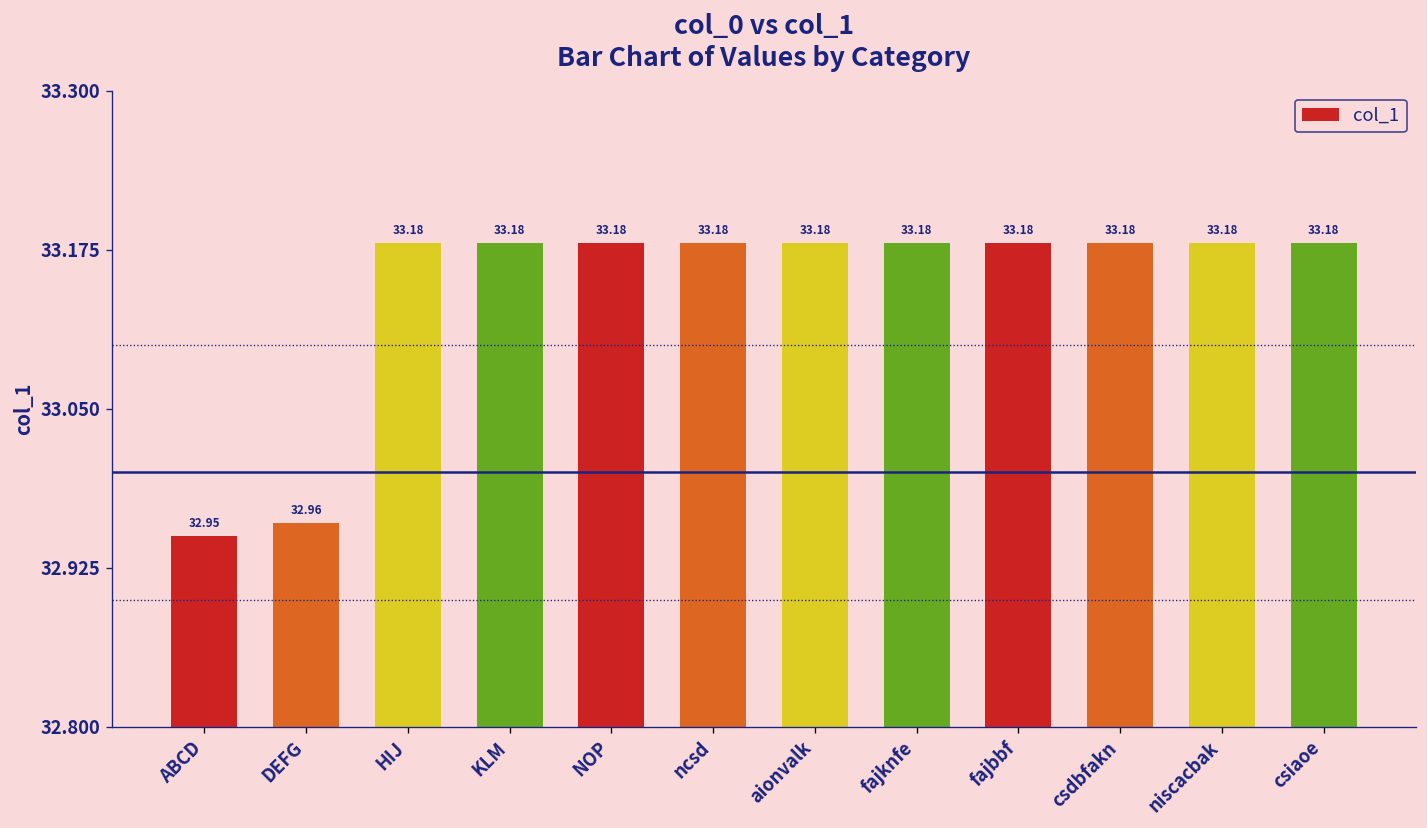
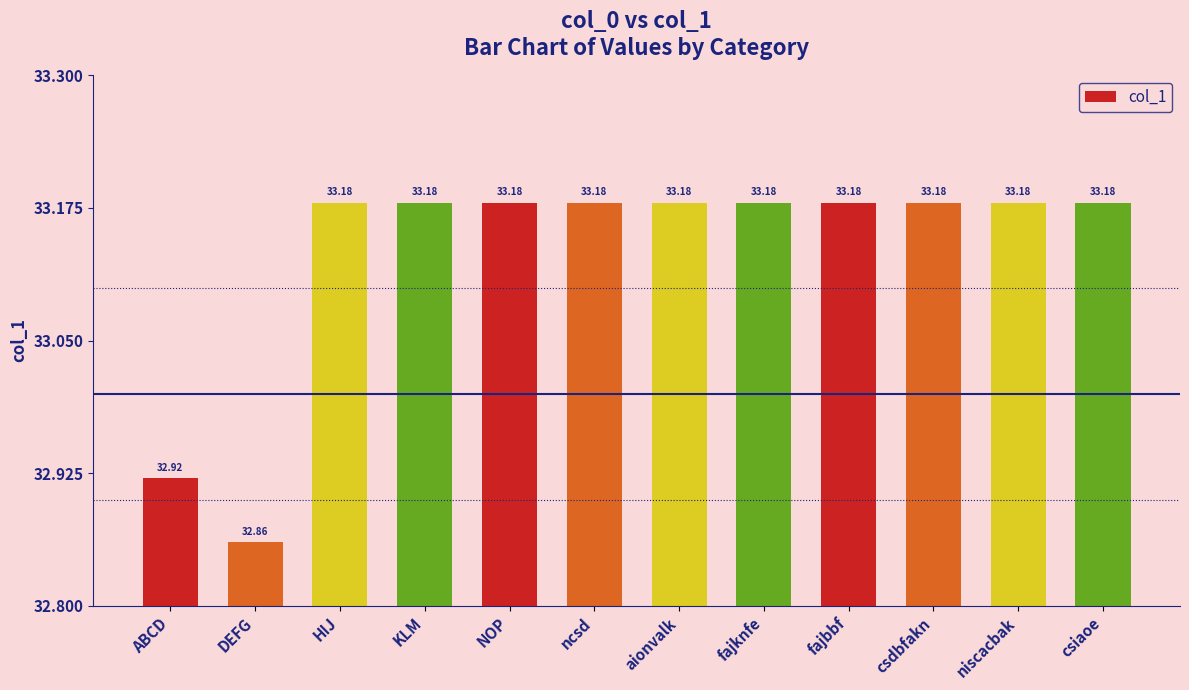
  {
-   "ABCD": 32.95,
-   "DEFG": 32.96,
+   "ABCD": 32.92,
+   "DEFG": 32.86,
    "HIJ": 33.18,
    "KLM": 33.18,
    "NOP": 33.18,
    "ncsd": 33.18,
    "aionvalk": 33.18,
    "fajknfe": 33.18,
    "fajbbf": 33.18,
    "csdbfakn": 33.18,
    "niscacbak": 33.18,
    "csiaoe": 33.18
  }
